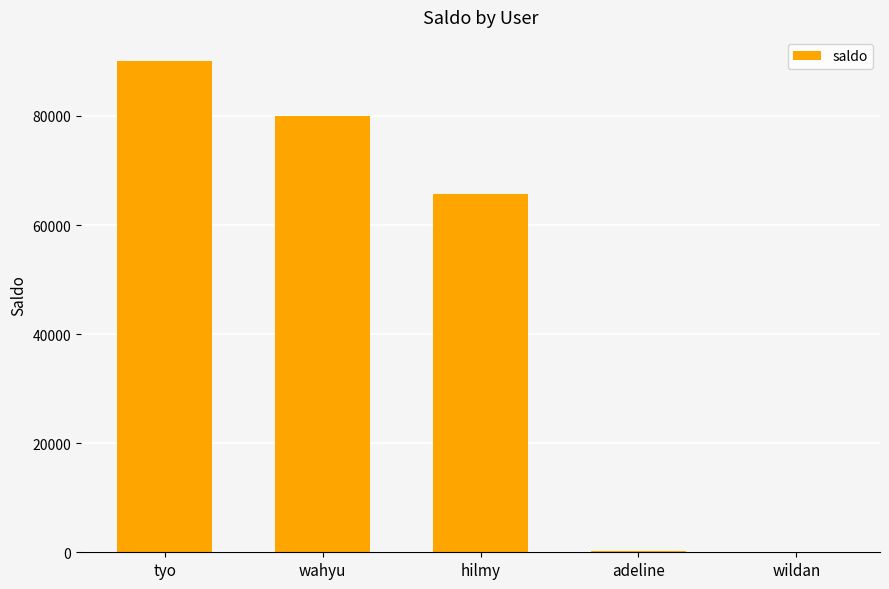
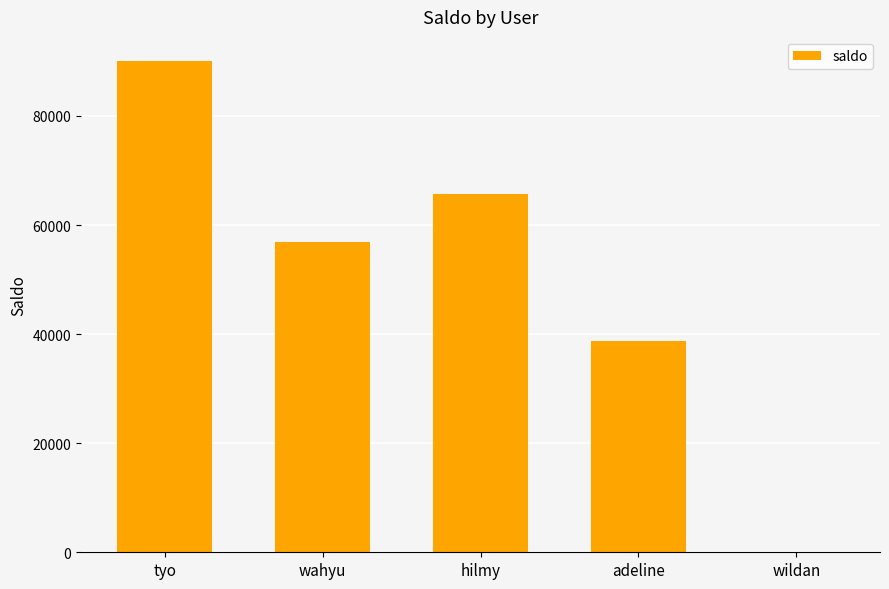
  {
    "tyo": 90000,
-   "wahyu": 80000,
+   "wahyu": 57000,
    "hilmy": 66000,
-   "adeline": 0,
+   "adeline": 39000,
    "wildan": 0
  }
